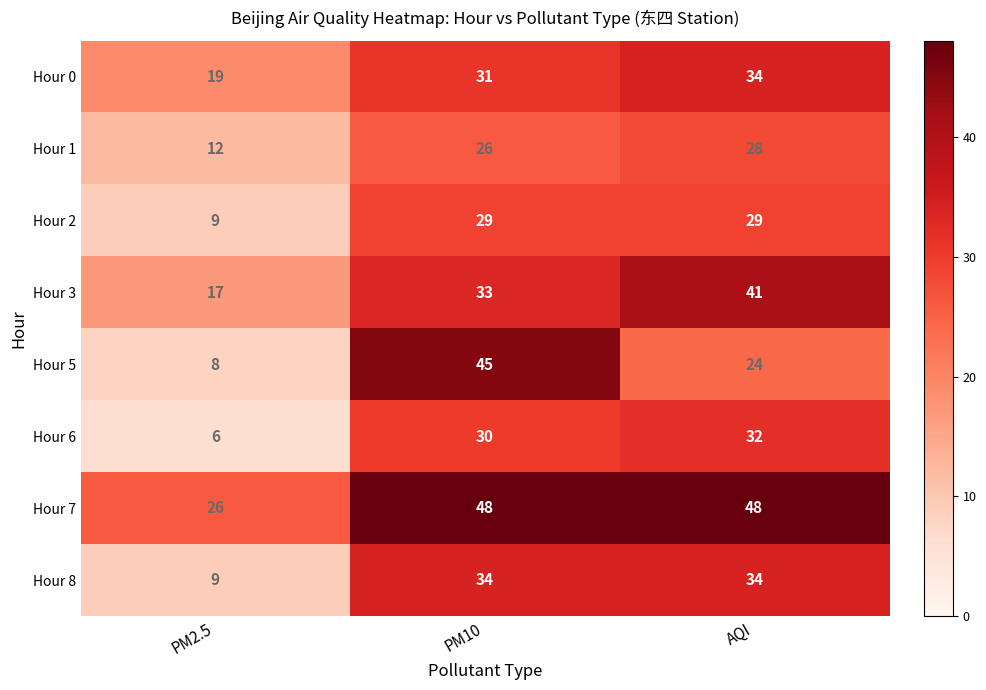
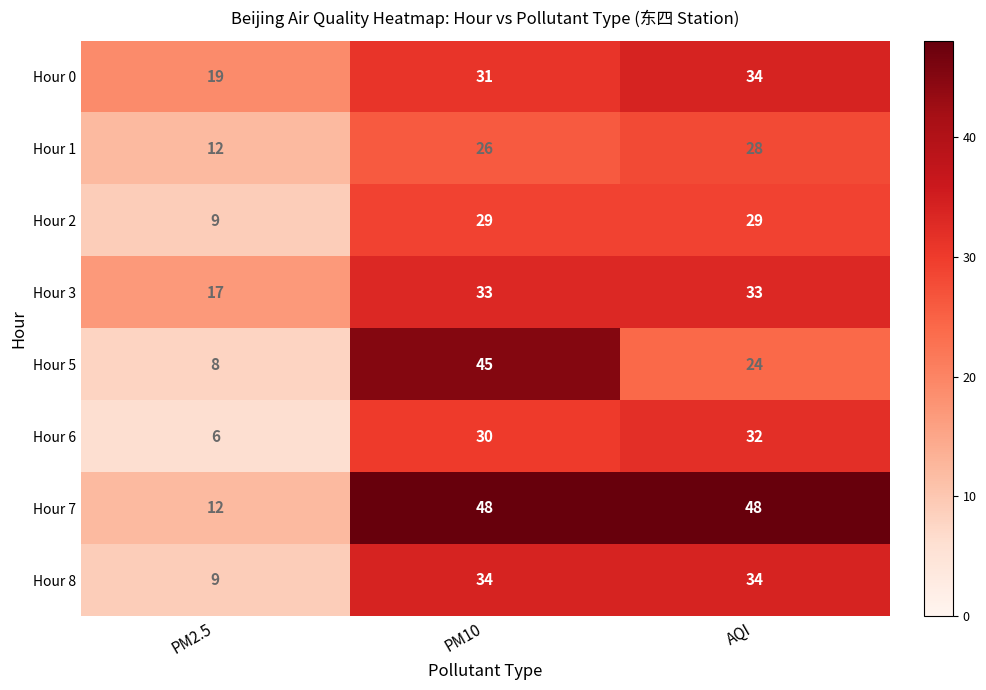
  {
    "Hour 0": {
      "PM2.5": 19,
      "PM10": 31,
      "AQI": 34
    },
    "Hour 1": {
      "PM2.5": 12,
      "PM10": 26,
      "AQI": 28
    },
    "Hour 2": {
      "PM2.5": 9,
      "PM10": 29,
      "AQI": 29
    },
    "Hour 3": {
      "PM2.5": 17,
      "PM10": 33,
-     "AQI": 41
+     "AQI": 33
    },
    "Hour 5": {
      "PM2.5": 8,
      "PM10": 45,
      "AQI": 24
    },
    "Hour 6": {
      "PM2.5": 6,
      "PM10": 30,
      "AQI": 32
    },
    "Hour 7": {
-     "PM2.5": 26,
+     "PM2.5": 12,
      "PM10": 48,
      "AQI": 48
    },
    "Hour 8": {
      "PM2.5": 9,
      "PM10": 34,
      "AQI": 34
    }
  }
